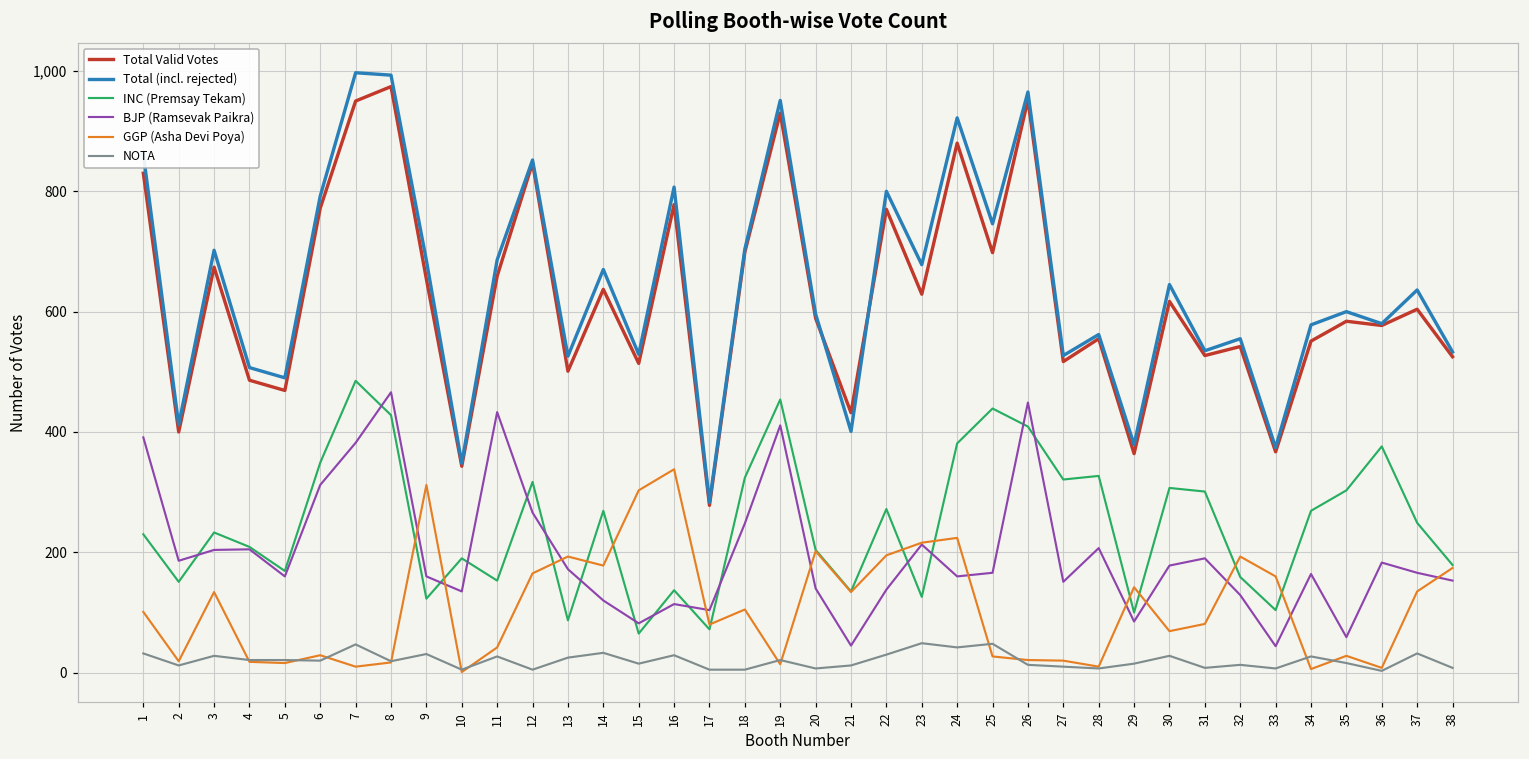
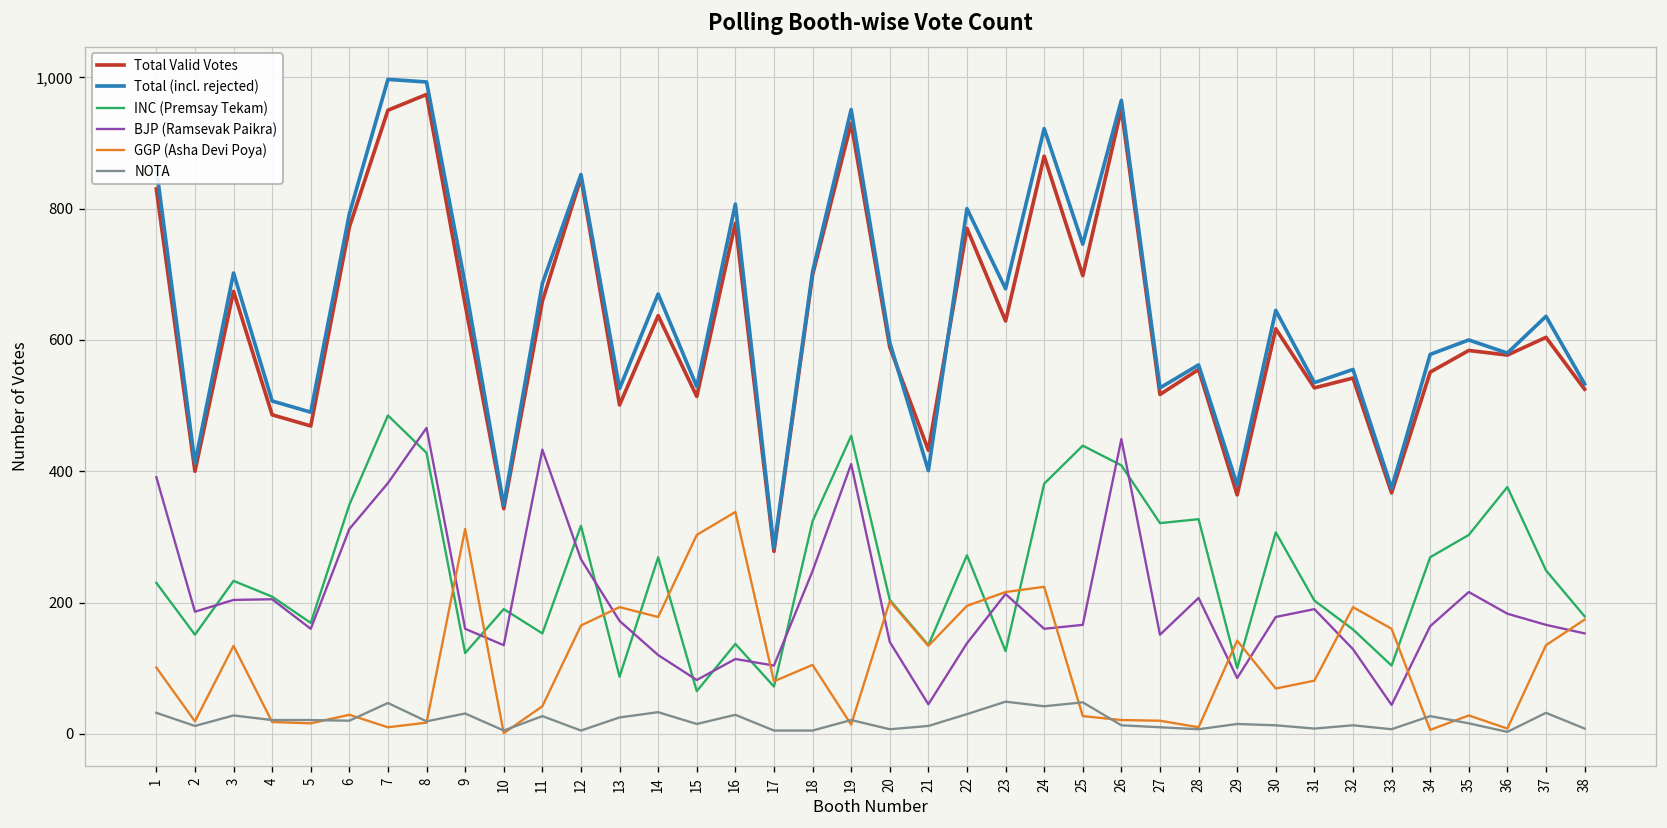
  {
    "INC (Premsay Tekam)": {
      "1": 230,
      "2": 150,
      "3": 230,
      "5": 170,
      "6": 350,
      "7": 490,
      "8": 430,
      "9": 120,
      "10": 190,
      "11": 150,
      "12": 320,
      "13": 90,
      "14": 270,
      "15": 70,
      "16": 140,
      "17": 70,
      "18": 320,
      "19": 450,
      "22": 270,
      "23": 130,
      "24": 380,
      "25": 440,
      "26": 410,
      "27": 320,
      "28": 330,
      "29": 100,
      "30": 310,
-     "31": 300,
+     "31": 200,
      "32": 160,
      "33": 100,
      "34": 270,
      "35": 300,
      "36": 380,
      "37": 250,
      "38": 180
    },
    "BJP (Ramsevak Paikra)": {
      "1": 390,
      "2": 190,
      "3": 200,
      "5": 160,
      "6": 310,
      "7": 380,
      "8": 470,
      "9": 160,
      "10": 140,
      "11": 430,
      "12": 270,
      "13": 170,
      "14": 120,
      "15": 80,
      "16": 110,
      "17": 100,
      "18": 250,
      "19": 410,
      "20": 140,
      "21": 50,
      "22": 140,
      "24": 160,
      "25": 170,
      "26": 450,
      "27": 150,
      "28": 210,
      "29": 90,
      "30": 180,
      "31": 190,
      "32": 130,
      "33": 40,
      "34": 160,
-     "35": 60,
+     "35": 220,
      "36": 180,
      "37": 170,
      "38": 150
    },
    "NOTA": {
      "1": 30,
      "2": 10,
      "3": 30,
      "5": 20,
      "6": 20,
      "7": 50,
      "9": 30,
      "11": 30,
      "12": 10,
      "13": 30,
      "14": 30,
      "15": 20,
      "16": 30,
      "17": 10,
      "18": 10,
      "19": 20,
      "20": 10,
      "21": 10,
      "22": 30,
      "23": 50,
      "24": 40,
      "25": 50,
      "26": 10,
      "27": 10,
      "29": 20,
-     "30": 30,
+     "30": 10,
      "31": 10,
      "32": 10,
      "33": 10,
      "34": 30,
      "35": 20,
      "36": 0,
      "37": 30,
      "38": 10
    }
  }
